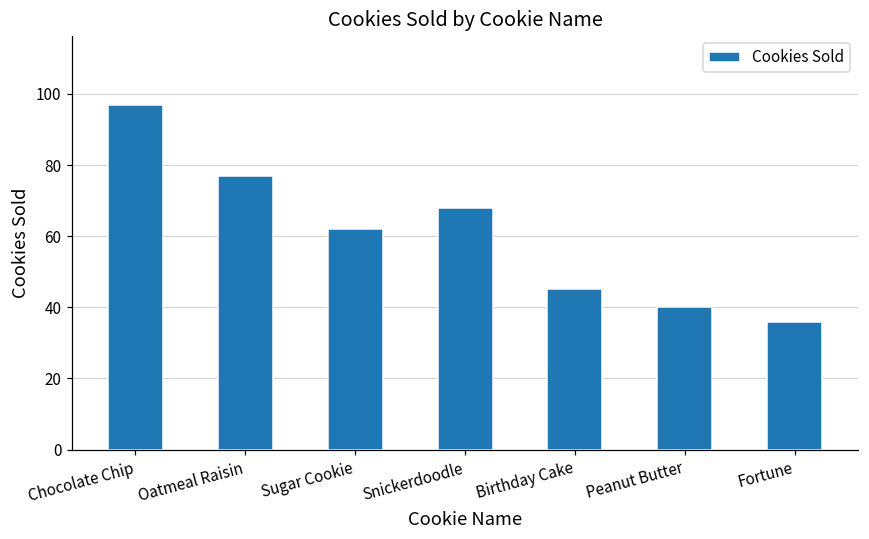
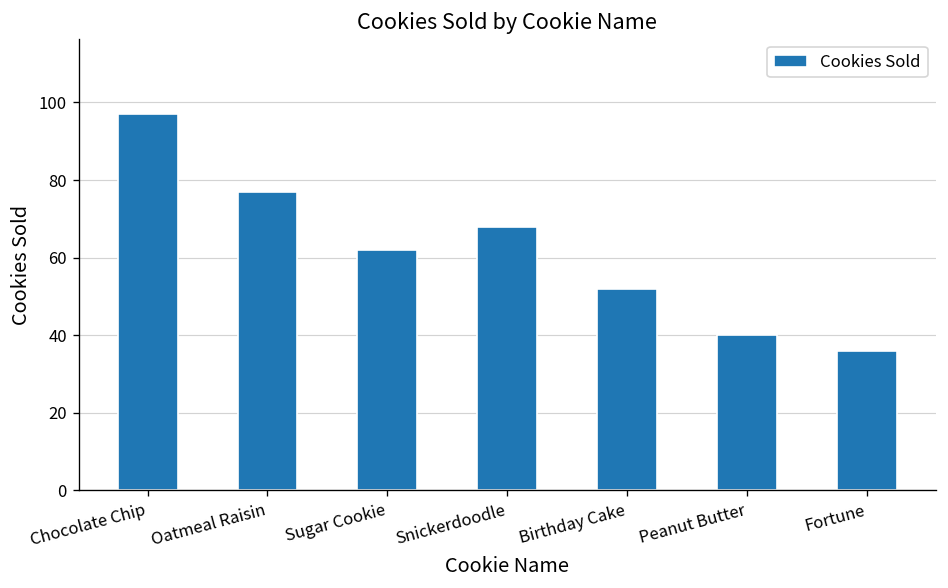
  {
    "Chocolate Chip": 97,
    "Oatmeal Raisin": 77,
    "Sugar Cookie": 62,
    "Snickerdoodle": 68,
-   "Birthday Cake": 45,
+   "Birthday Cake": 52,
    "Peanut Butter": 40,
    "Fortune": 36
  }
